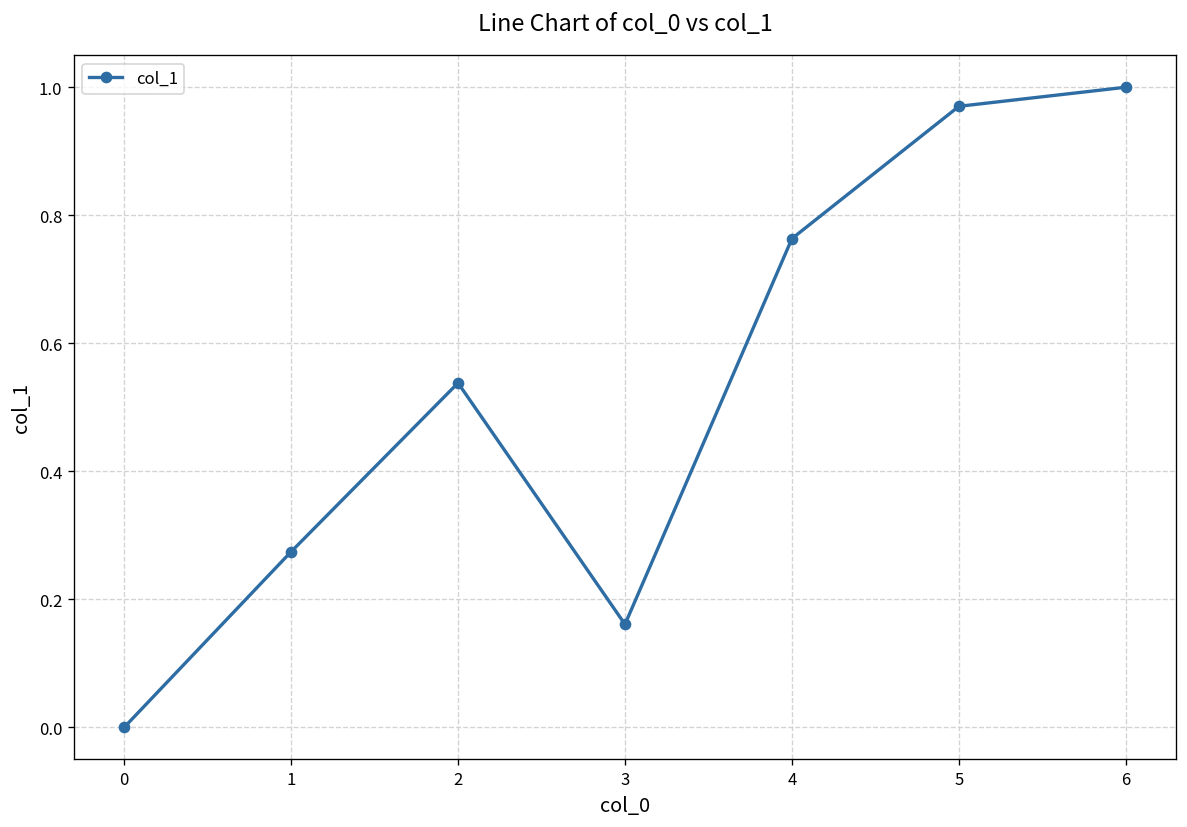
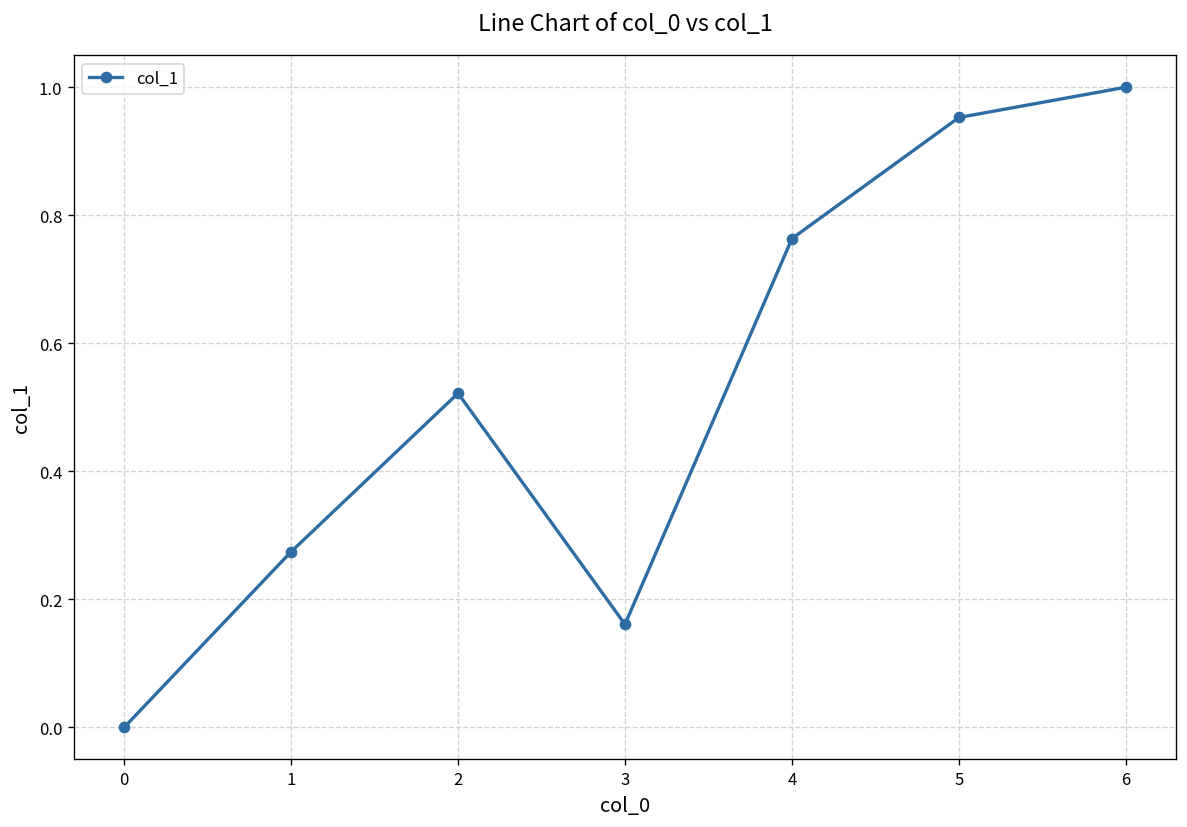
  {
    "0": 0.00,
    "1": 0.27,
-   "2": 0.54,
+   "2": 0.52,
    "3": 0.16,
    "4": 0.76,
-   "5": 0.97,
+   "5": 0.95,
    "6": 1.00
  }
